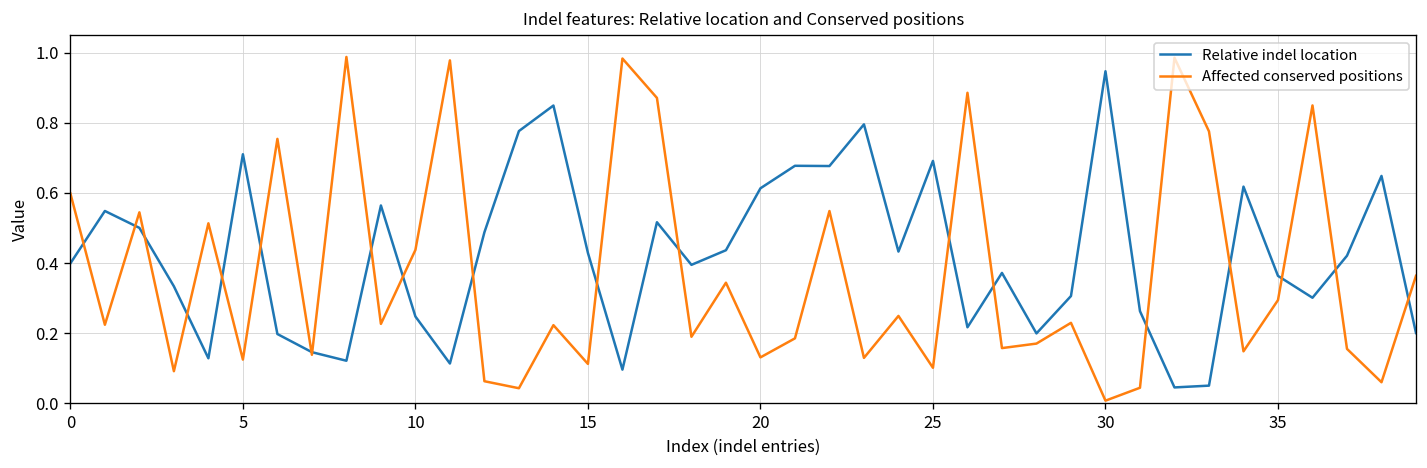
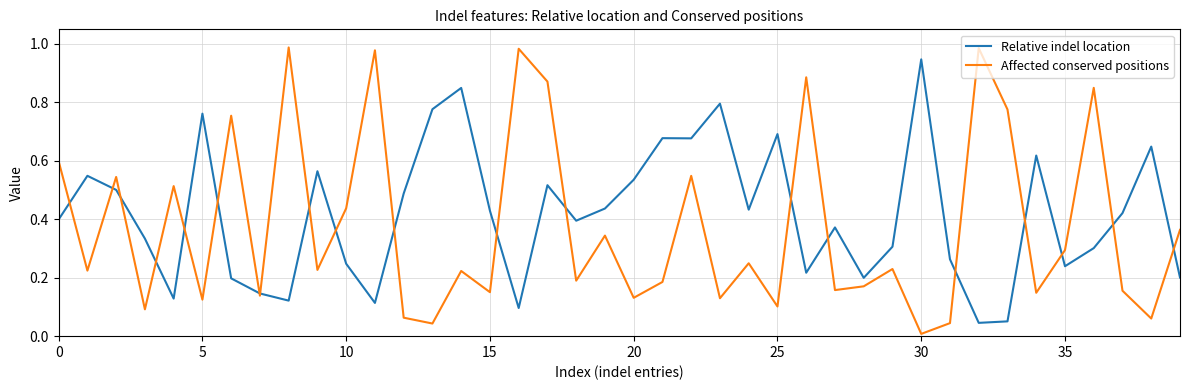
  {
    "Relative indel location": {
      "0": 0.40,
-     "5": 0.71,
+     "5": 0.76,
      "10": 0.25,
      "15": 0.43,
-     "20": 0.61,
+     "20": 0.54,
      "25": 0.69,
      "30": 0.95,
-     "35": 0.36
+     "35": 0.24
    },
    "Affected conserved positions": {
      "0": 0.60,
      "5": 0.12,
      "10": 0.44,
-     "15": 0.11,
+     "15": 0.15,
      "20": 0.13,
      "25": 0.10,
      "30": 0.01,
      "35": 0.29
    }
  }
